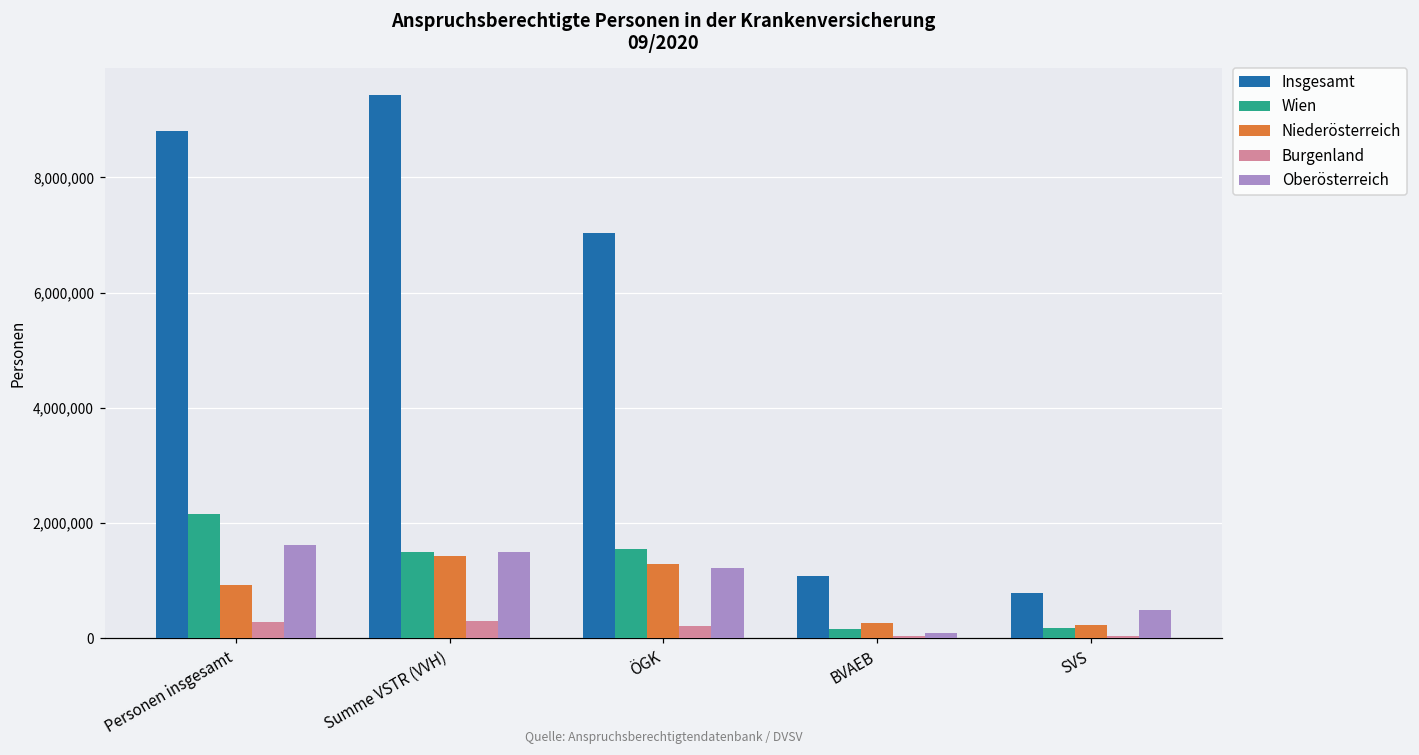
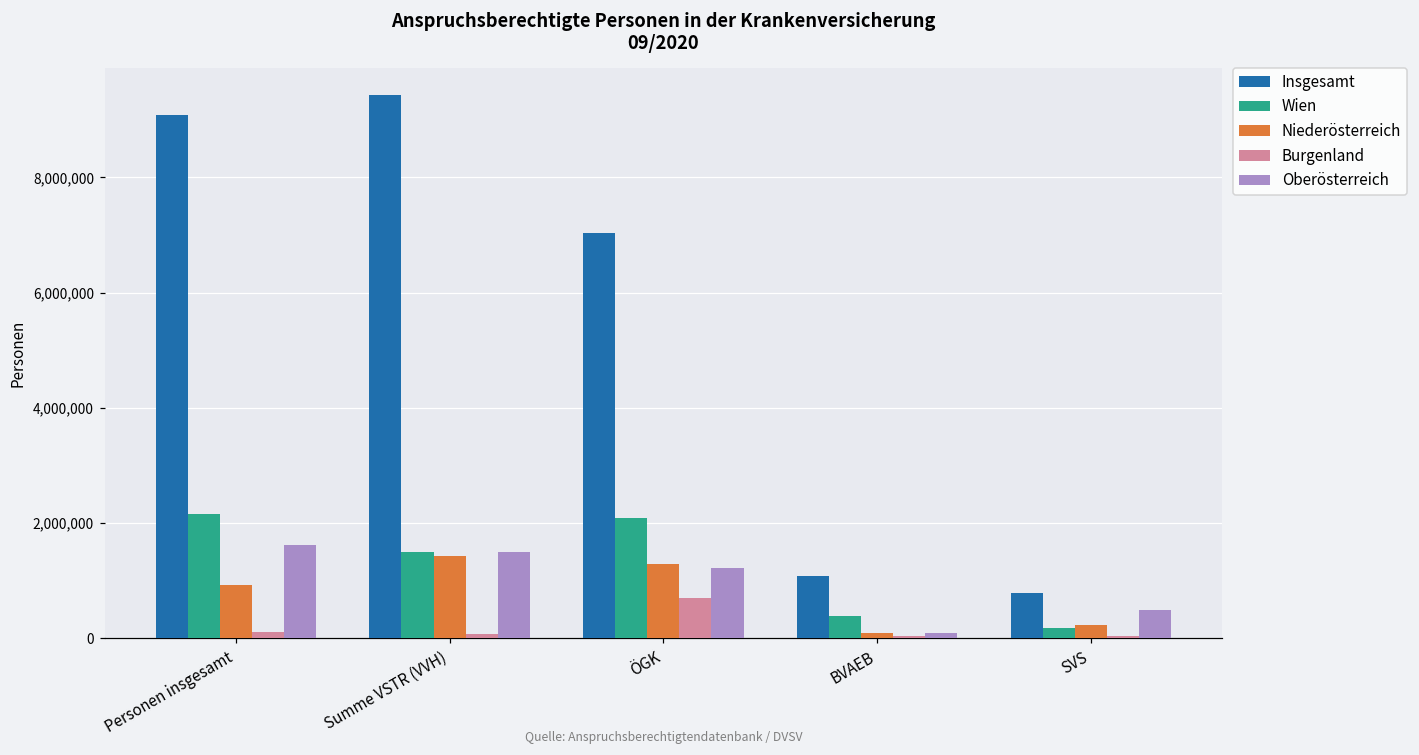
  {
    "Insgesamt": {
-     "Personen insgesamt": "8,800,000",
+     "Personen insgesamt": "9,100,000",
      "Summe VSTR (VVH)": "9,400,000",
      "ÖGK": "7,000,000",
      "BVAEB": "1,100,000",
      "SVS": "800,000"
    },
    "Wien": {
      "Personen insgesamt": "2,200,000",
      "Summe VSTR (VVH)": "1,500,000",
-     "ÖGK": "1,600,000",
-     "BVAEB": "200,000",
+     "ÖGK": "2,100,000",
+     "BVAEB": "400,000",
      "SVS": "200,000"
    },
    "Niederösterreich": {
      "Personen insgesamt": "900,000",
      "Summe VSTR (VVH)": "1,400,000",
      "ÖGK": "1,300,000",
-     "BVAEB": "300,000",
+     "BVAEB": "100,000",
      "SVS": "200,000"
    },
    "Burgenland": {
-     "Personen insgesamt": "300,000",
-     "Summe VSTR (VVH)": "300,000",
-     "ÖGK": "200,000"
+     "Personen insgesamt": "100,000",
+     "Summe VSTR (VVH)": "100,000",
+     "ÖGK": "700,000"
    },
    "Oberösterreich": {
      "Personen insgesamt": "1,600,000",
      "Summe VSTR (VVH)": "1,500,000",
      "ÖGK": "1,200,000",
      "BVAEB": "100,000",
      "SVS": "500,000"
    }
  }
